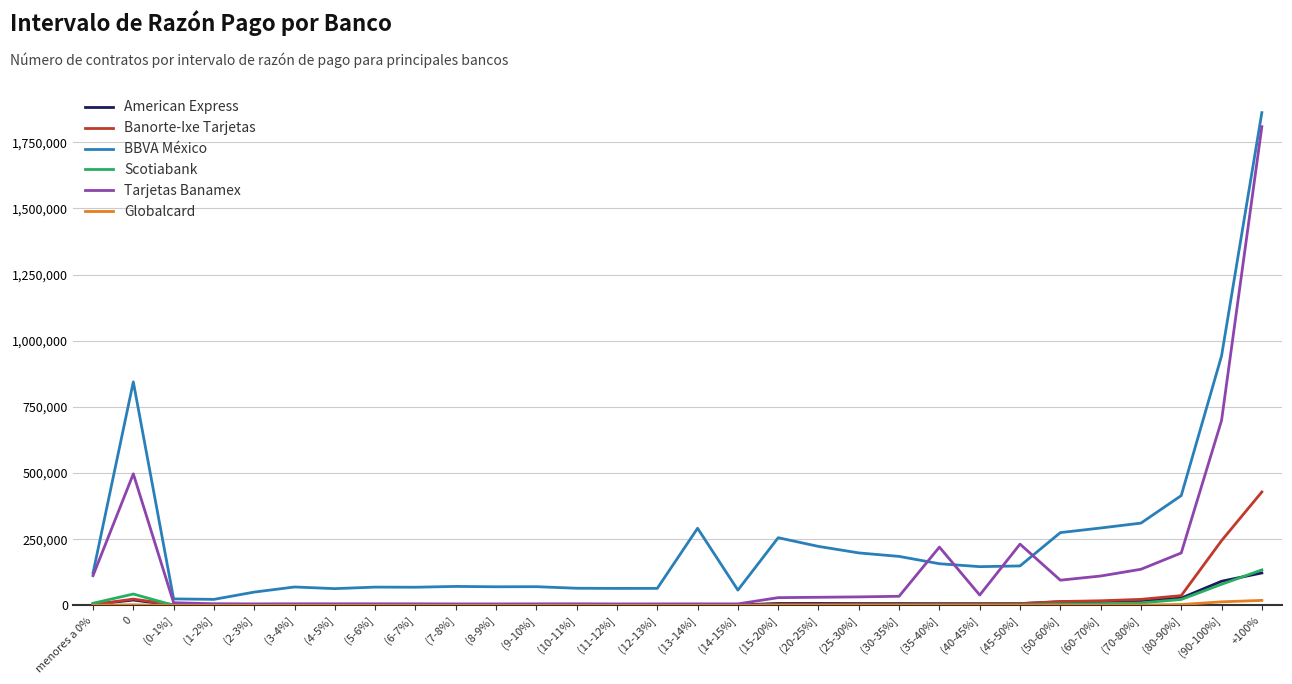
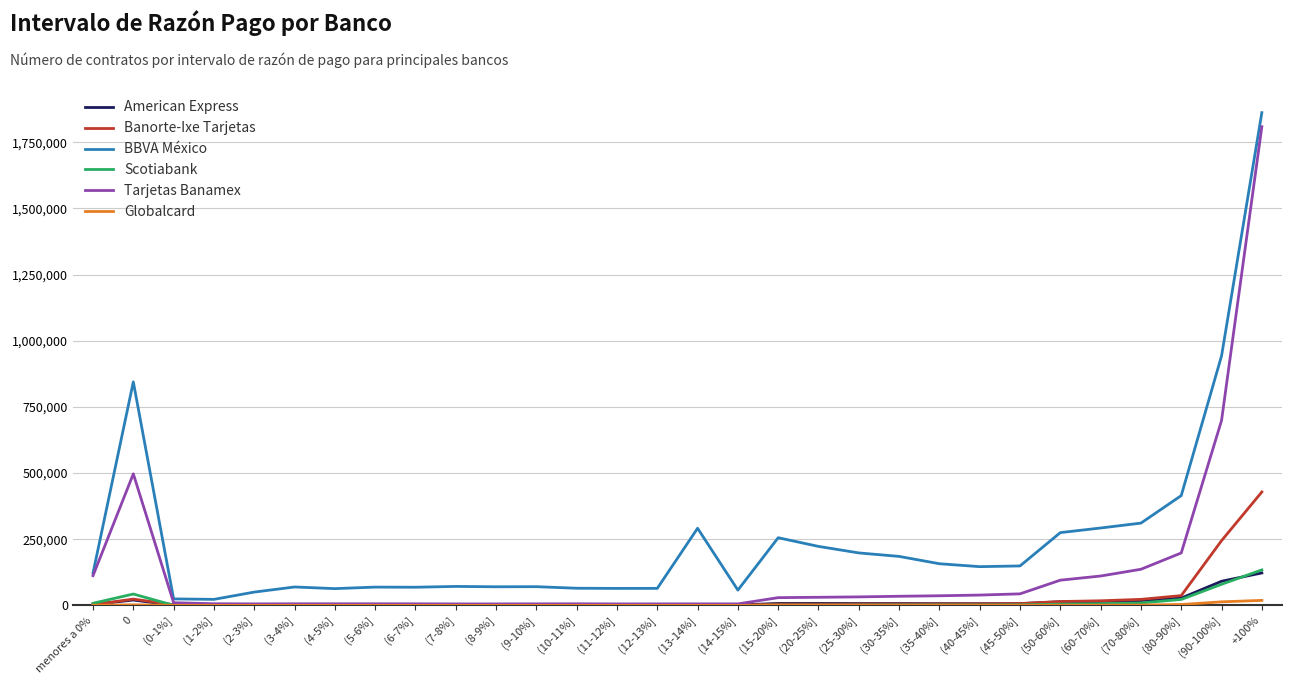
  {
    "American Express": {
      "(90-100%]": "90,000",
      "+100%": "120,000"
    },
    "Banorte-Ixe Tarjetas": {
      "(90-100%]": "240,000",
      "+100%": "430,000"
    },
    "BBVA México": {
      "menores a 0%": "120,000",
      "0": "840,000",
      "(0-1%]": "20,000",
      "(1-2%]": "20,000",
      "(2-3%]": "50,000",
      "(3-4%]": "70,000",
      "(4-5%]": "60,000",
      "(5-6%]": "70,000",
      "(6-7%]": "70,000",
      "(7-8%]": "70,000",
      "(8-9%]": "70,000",
      "(9-10%]": "70,000",
      "(10-11%]": "60,000",
      "(11-12%]": "60,000",
      "(12-13%]": "60,000",
      "(13-14%]": "290,000",
      "(14-15%]": "60,000",
      "(15-20%]": "260,000",
      "(20-25%]": "220,000",
      "(25-30%]": "200,000",
      "(30-35%]": "190,000",
      "(35-40%]": "160,000",
      "(40-45%]": "150,000",
      "(45-50%]": "150,000",
      "(50-60%]": "280,000",
      "(60-70%]": "290,000",
      "(70-80%]": "310,000",
      "(80-90%]": "410,000",
      "(90-100%]": "940,000",
      "+100%": "1,860,000"
    },
    "Scotiabank": {
      "0": "40,000",
      "(90-100%]": "80,000",
      "+100%": "130,000"
    },
    "Tarjetas Banamex": {
      "menores a 0%": "110,000",
      "0": "500,000",
      "(15-20%]": "30,000",
      "(20-25%]": "30,000",
      "(25-30%]": "30,000",
      "(30-35%]": "30,000",
-     "(35-40%]": "220,000",
+     "(35-40%]": "40,000",
      "(40-45%]": "40,000",
-     "(45-50%]": "230,000",
+     "(45-50%]": "40,000",
      "(50-60%]": "100,000",
      "(60-70%]": "110,000",
      "(70-80%]": "140,000",
      "(80-90%]": "200,000",
      "(90-100%]": "700,000",
      "+100%": "1,810,000"
    },
    "Globalcard": {
      "0": "0",
      "(80-90%]": "0",
      "(90-100%]": "10,000",
      "+100%": "20,000"
    }
  }
